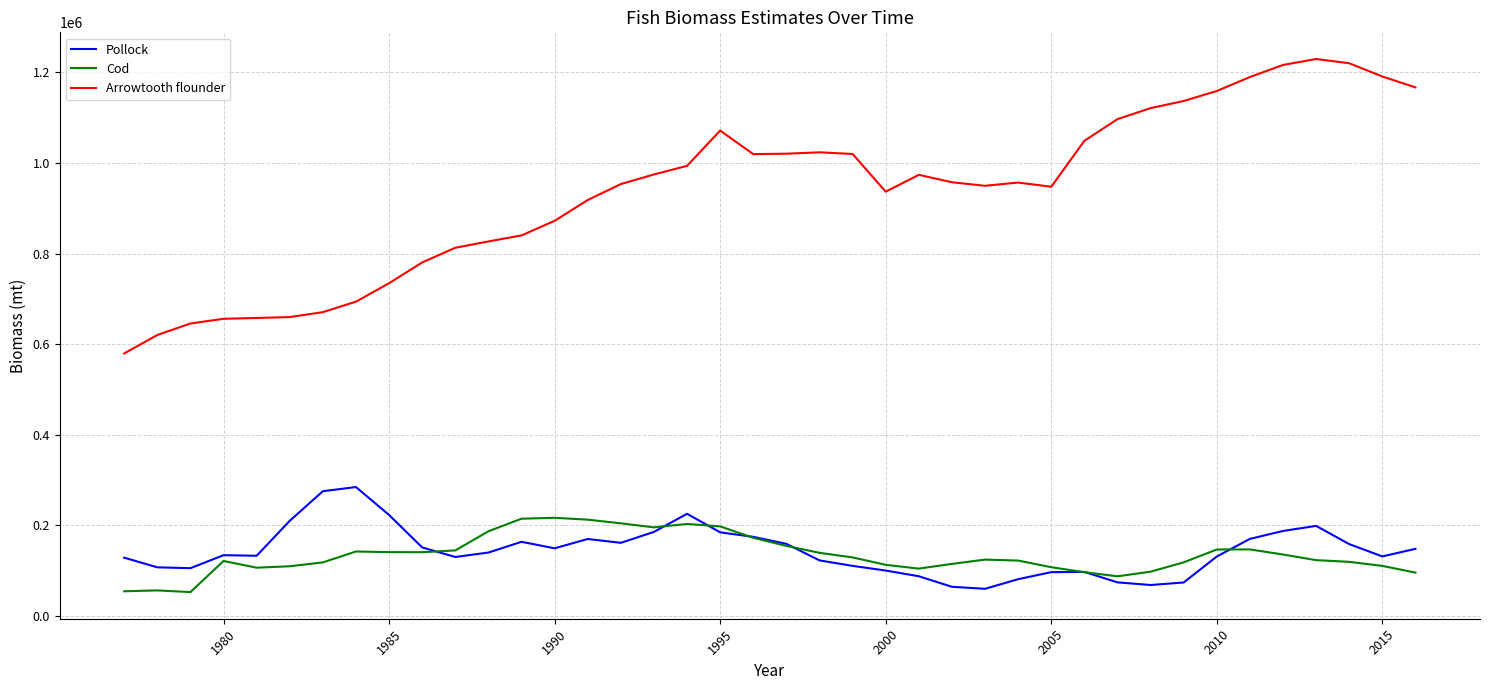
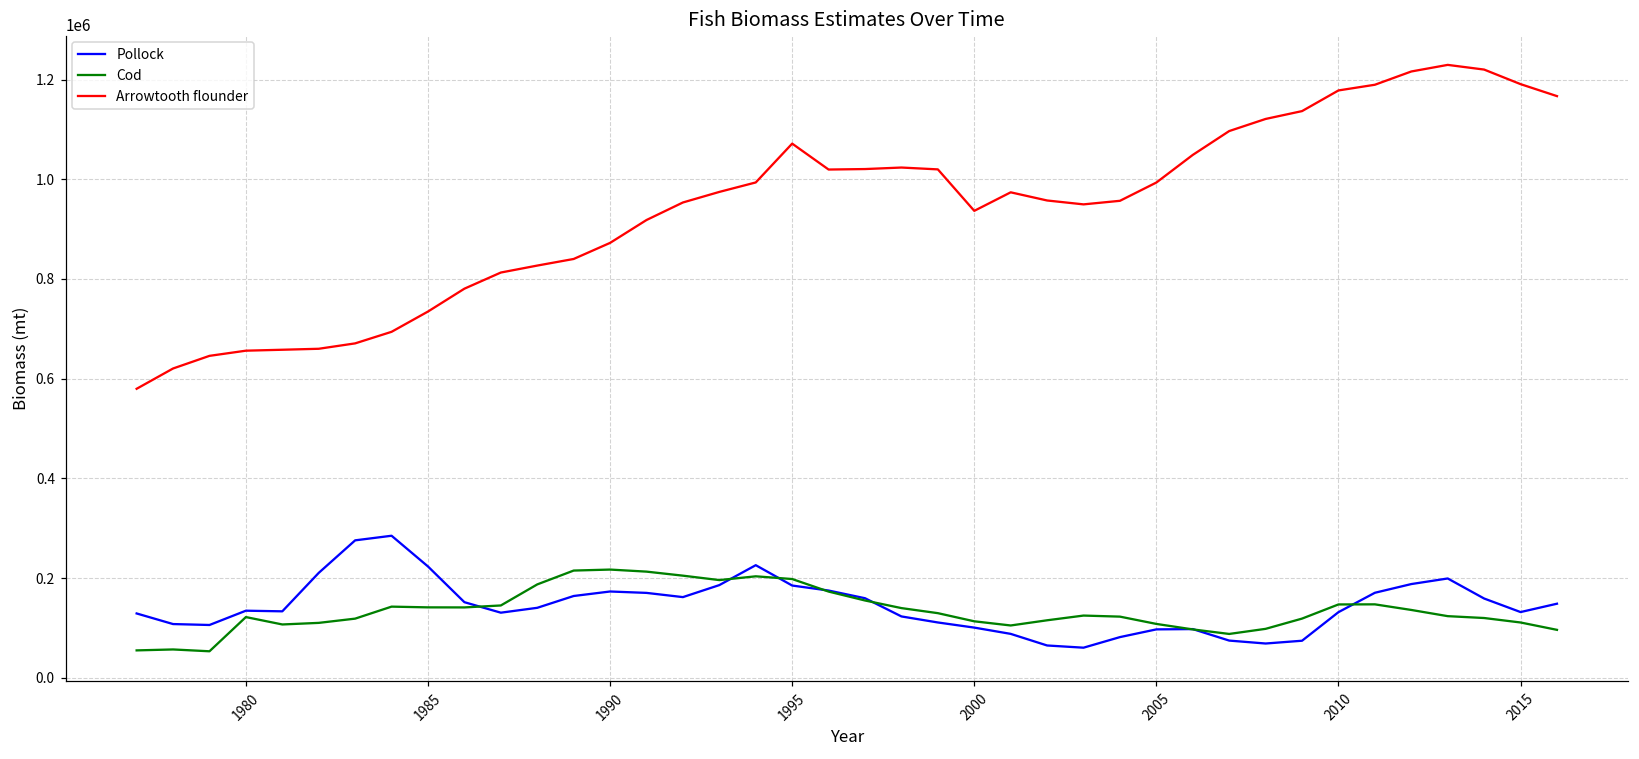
  {
    "Pollock": {
      "1980": 130000,
      "1985": 220000,
-     "1990": 150000,
+     "1990": 170000,
      "1995": 180000,
      "2000": 100000,
      "2005": 100000,
      "2010": 130000,
      "2015": 130000
    },
    "Cod": {
      "1980": 120000,
      "1985": 140000,
      "1990": 220000,
      "1995": 200000,
      "2000": 110000,
      "2005": 110000,
      "2010": 150000,
      "2015": 110000
    },
    "Arrowtooth flounder": {
      "1980": 660000,
      "1985": 730000,
      "1990": 870000,
      "1995": 1070000,
      "2000": 940000,
-     "2005": 950000,
-     "2010": 1160000,
+     "2005": 990000,
+     "2010": 1180000,
      "2015": 1190000
    }
  }
